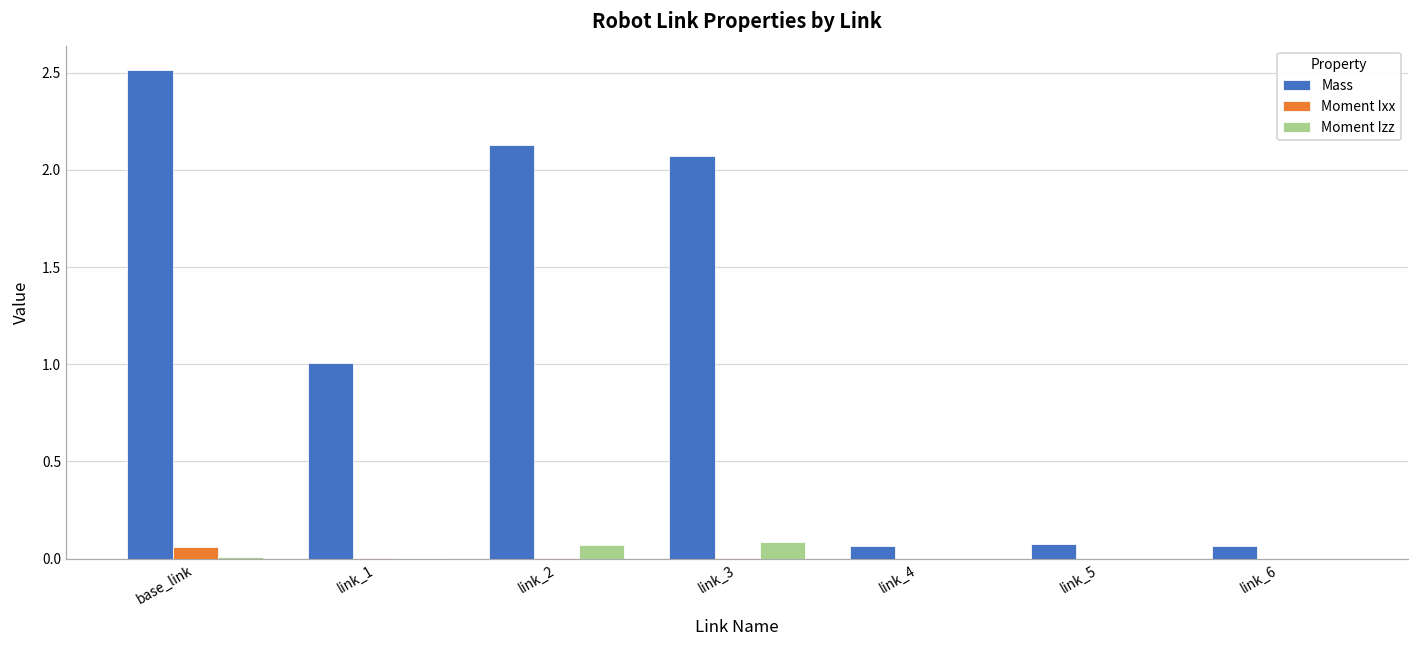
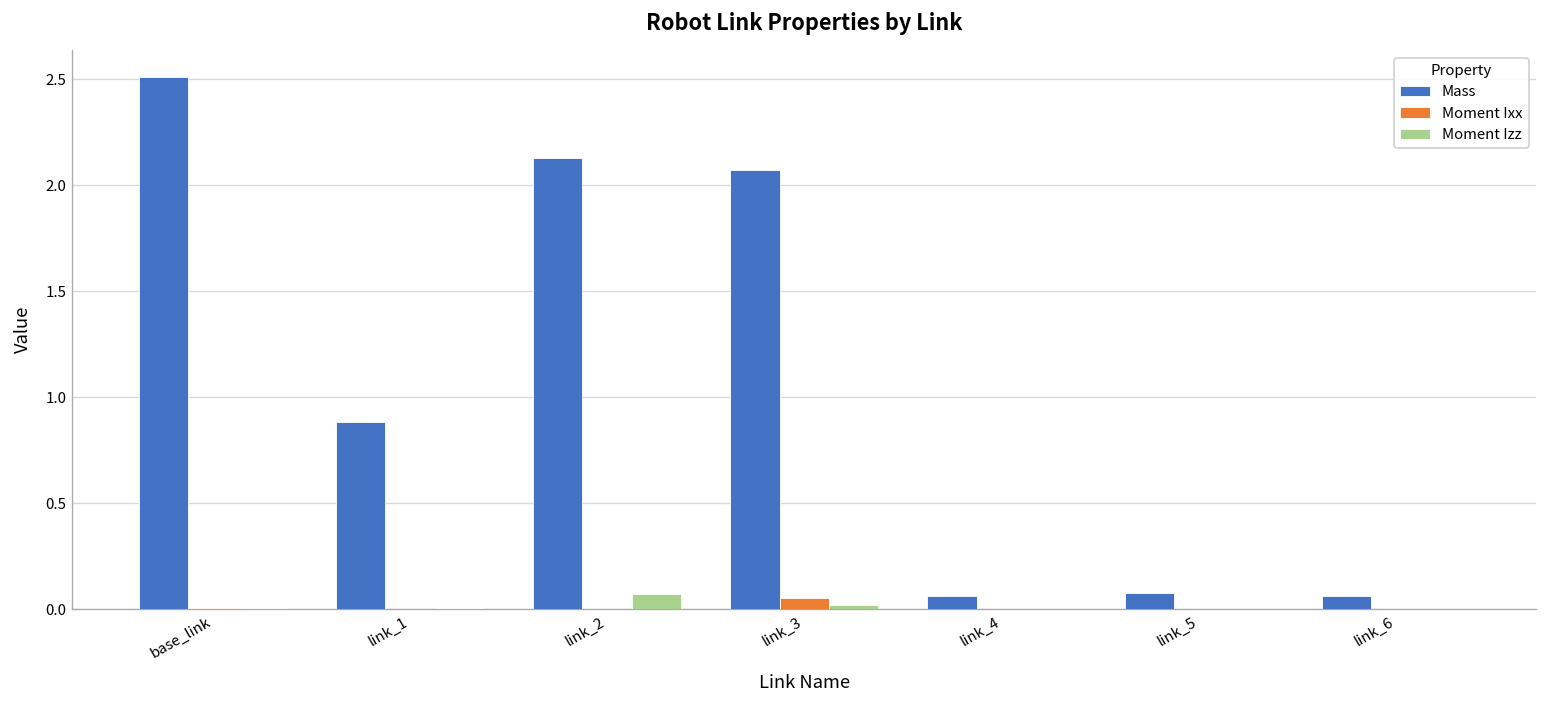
  {
    "Mass": {
      "base_link": 2.51,
-     "link_1": 1.01,
+     "link_1": 0.89,
      "link_2": 2.13,
      "link_3": 2.07,
      "link_4": 0.07,
      "link_5": 0.08,
      "link_6": 0.06
    },
    "Moment Ixx": {
-     "base_link": 0.06,
-     "link_3": 0.00
+     "base_link": 0.01,
+     "link_3": 0.06
    },
    "Moment Izz": {
      "link_2": 0.07,
-     "link_3": 0.08
+     "link_3": 0.02
    }
  }
